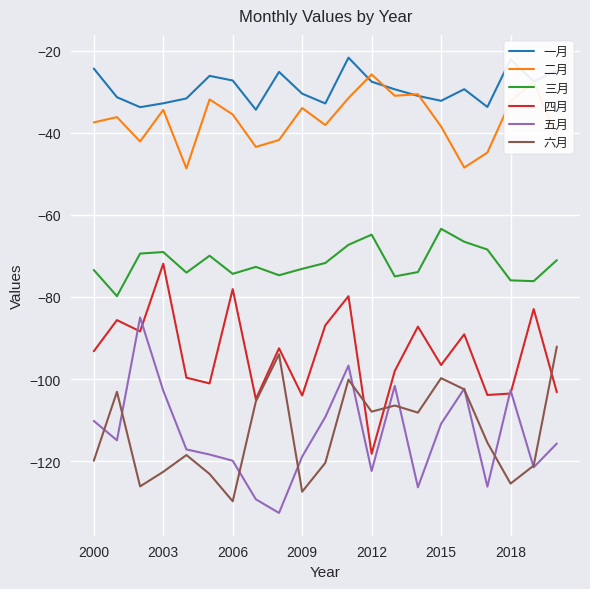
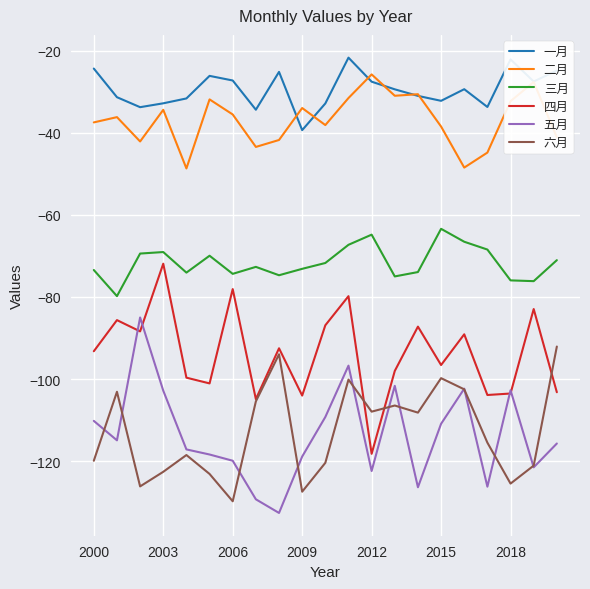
  {
    "一月": {
      "2000": -24,
      "2003": -33,
      "2006": -27,
-     "2009": -30,
+     "2009": -39,
      "2012": -28,
      "2015": -32
    },
    "二月": {
      "2000": -37,
      "2003": -34,
      "2006": -36,
      "2009": -34,
      "2012": -26,
      "2015": -38
    },
    "三月": {
      "2000": -73,
      "2003": -69,
      "2006": -74,
      "2009": -73,
      "2012": -65,
      "2015": -63,
      "2018": -76
    },
    "四月": {
      "2000": -93,
      "2003": -72,
      "2006": -78,
      "2009": -104,
      "2012": -118,
      "2015": -97,
      "2018": -104
    },
    "五月": {
      "2000": -110,
      "2003": -103,
      "2006": -120,
      "2009": -119,
      "2012": -122,
      "2015": -111,
      "2018": -103
    },
    "六月": {
      "2000": -120,
      "2003": -123,
      "2006": -130,
      "2009": -127,
      "2012": -108,
      "2015": -100,
      "2018": -125
    }
  }
